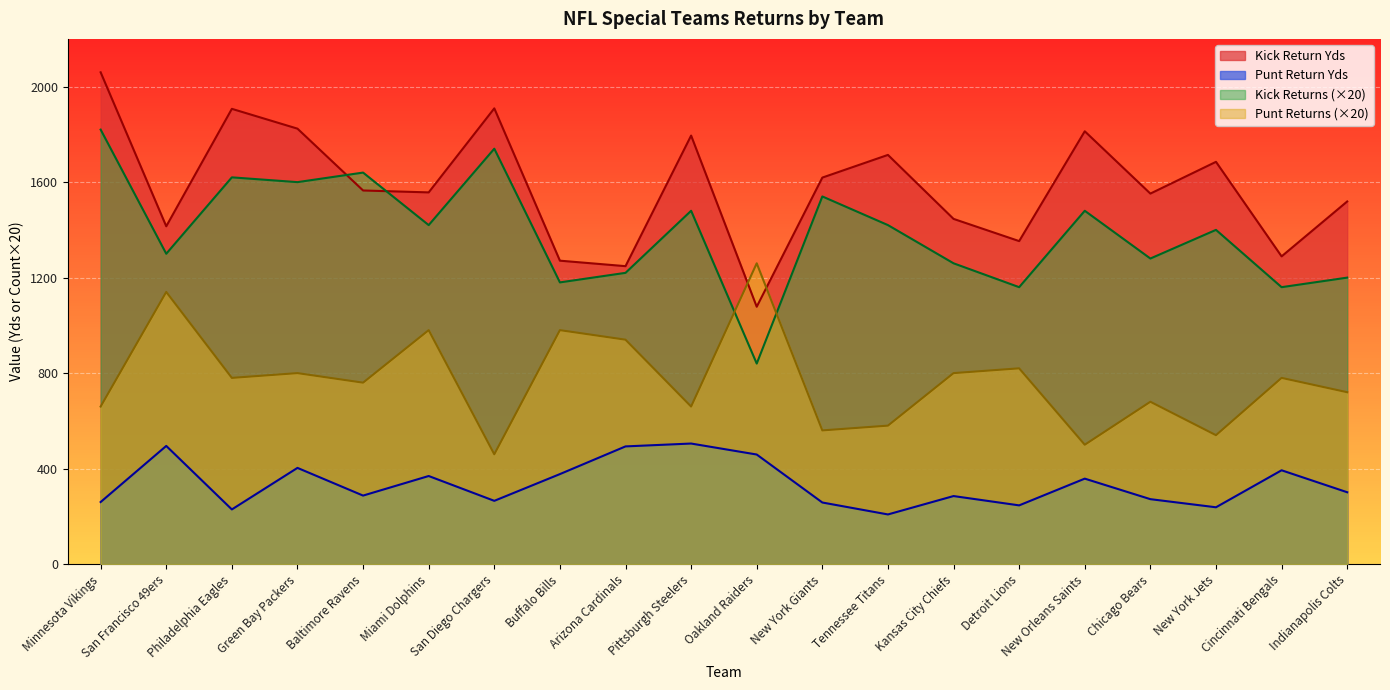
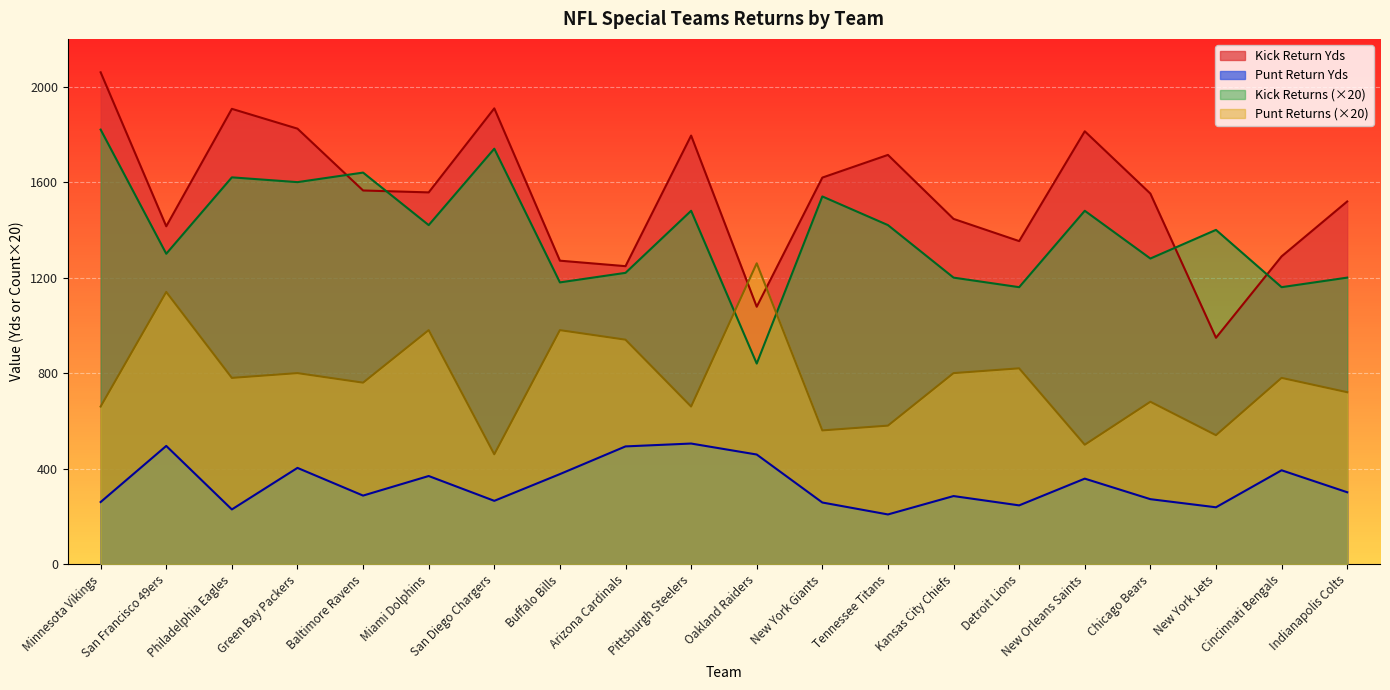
  {
    "Kick Return Yds": {
      "Minnesota Vikings": 2060,
      "San Francisco 49ers": 1420,
      "Philadelphia Eagles": 1910,
      "Green Bay Packers": 1820,
      "Baltimore Ravens": 1570,
      "Miami Dolphins": 1560,
      "San Diego Chargers": 1910,
      "Buffalo Bills": 1270,
      "Arizona Cardinals": 1250,
      "Pittsburgh Steelers": 1800,
      "Oakland Raiders": 1080,
      "New York Giants": 1620,
      "Tennessee Titans": 1710,
      "Kansas City Chiefs": 1450,
      "Detroit Lions": 1350,
      "New Orleans Saints": 1810,
      "Chicago Bears": 1550,
-     "New York Jets": 1690,
+     "New York Jets": 950,
      "Cincinnati Bengals": 1290,
      "Indianapolis Colts": 1520
    },
    "Punt Return Yds": {
      "Minnesota Vikings": 260,
      "San Francisco 49ers": 500,
      "Philadelphia Eagles": 230,
      "Green Bay Packers": 400,
      "Baltimore Ravens": 290,
      "Miami Dolphins": 370,
      "San Diego Chargers": 270,
      "Buffalo Bills": 380,
      "Arizona Cardinals": 490,
      "Pittsburgh Steelers": 510,
      "Oakland Raiders": 460,
      "New York Giants": 260,
      "Tennessee Titans": 210,
      "Kansas City Chiefs": 290,
      "Detroit Lions": 250,
      "New Orleans Saints": 360,
      "Chicago Bears": 270,
      "New York Jets": 240,
      "Cincinnati Bengals": 390,
      "Indianapolis Colts": 300
    },
    "Kick Returns (×20)": {
      "Minnesota Vikings": 1820,
      "San Francisco 49ers": 1300,
      "Philadelphia Eagles": 1620,
      "Green Bay Packers": 1600,
      "Baltimore Ravens": 1640,
      "Miami Dolphins": 1420,
      "San Diego Chargers": 1740,
      "Buffalo Bills": 1180,
      "Arizona Cardinals": 1220,
      "Pittsburgh Steelers": 1480,
      "Oakland Raiders": 840,
      "New York Giants": 1540,
      "Tennessee Titans": 1420,
-     "Kansas City Chiefs": 1260,
+     "Kansas City Chiefs": 1200,
      "Detroit Lions": 1160,
      "New Orleans Saints": 1480,
      "Chicago Bears": 1280,
      "New York Jets": 1400,
      "Cincinnati Bengals": 1160,
      "Indianapolis Colts": 1200
    },
    "Punt Returns (×20)": {
      "Minnesota Vikings": 660,
      "San Francisco 49ers": 1140,
      "Philadelphia Eagles": 780,
      "Green Bay Packers": 800,
      "Baltimore Ravens": 760,
      "Miami Dolphins": 980,
      "San Diego Chargers": 460,
      "Buffalo Bills": 980,
      "Arizona Cardinals": 940,
      "Pittsburgh Steelers": 660,
      "Oakland Raiders": 1260,
      "New York Giants": 560,
      "Tennessee Titans": 580,
      "Kansas City Chiefs": 800,
      "Detroit Lions": 820,
      "New Orleans Saints": 500,
      "Chicago Bears": 680,
      "New York Jets": 540,
      "Cincinnati Bengals": 780,
      "Indianapolis Colts": 720
    }
  }
